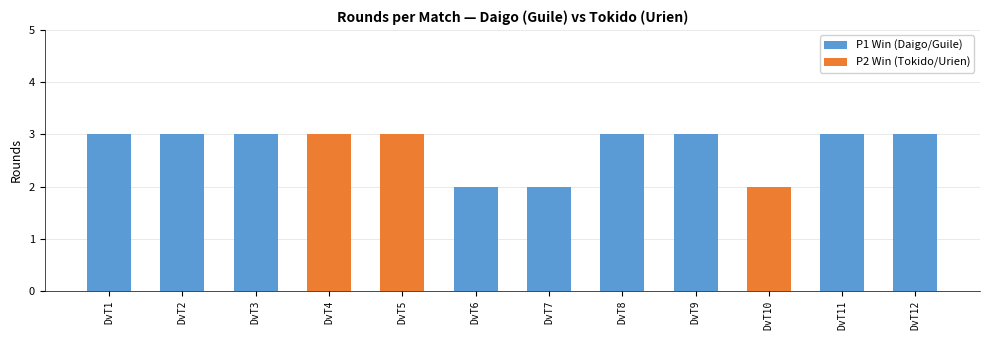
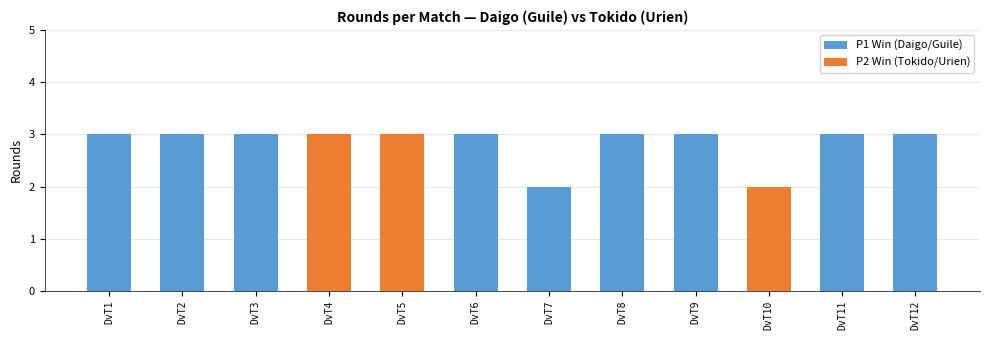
  {
    "DvT1": 3,
    "DvT2": 3,
    "DvT3": 3,
    "DvT4": 3,
    "DvT5": 3,
-   "DvT6": 2,
+   "DvT6": 3,
    "DvT7": 2,
    "DvT8": 3,
    "DvT9": 3,
    "DvT10": 2,
    "DvT11": 3,
    "DvT12": 3
  }
